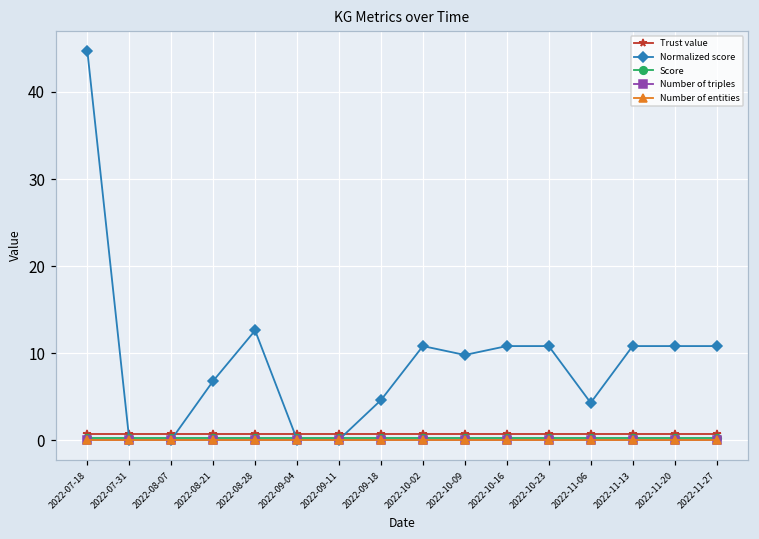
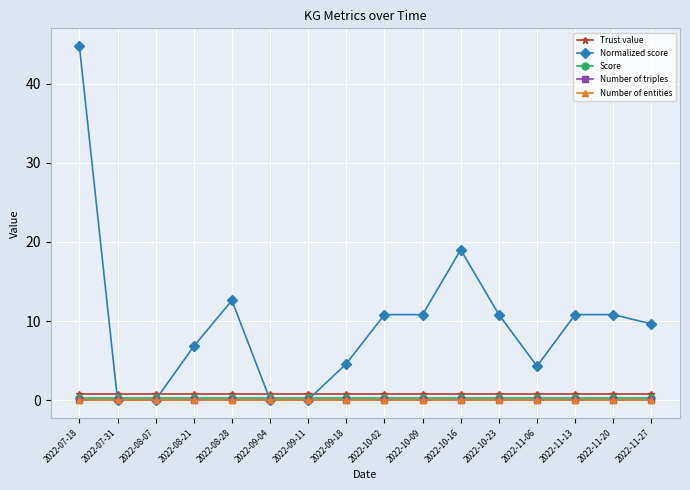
  {
    "Trust value": {
      "2022-07-18": 1,
      "2022-07-31": 1,
      "2022-08-07": 1,
      "2022-08-21": 1,
      "2022-08-28": 1,
      "2022-09-04": 1,
      "2022-09-11": 1,
      "2022-09-18": 1,
      "2022-10-02": 1,
      "2022-10-09": 1,
      "2022-10-16": 1,
      "2022-10-23": 1,
      "2022-11-06": 1,
      "2022-11-13": 1,
      "2022-11-20": 1,
      "2022-11-27": 1
    },
    "Normalized score": {
      "2022-07-18": 45,
      "2022-08-21": 7,
      "2022-08-28": 13,
      "2022-09-18": 5,
      "2022-10-02": 11,
-     "2022-10-09": 10,
-     "2022-10-16": 11,
+     "2022-10-09": 11,
+     "2022-10-16": 19,
      "2022-10-23": 11,
      "2022-11-06": 4,
      "2022-11-13": 11,
      "2022-11-20": 11,
-     "2022-11-27": 11
+     "2022-11-27": 10
    }
  }
